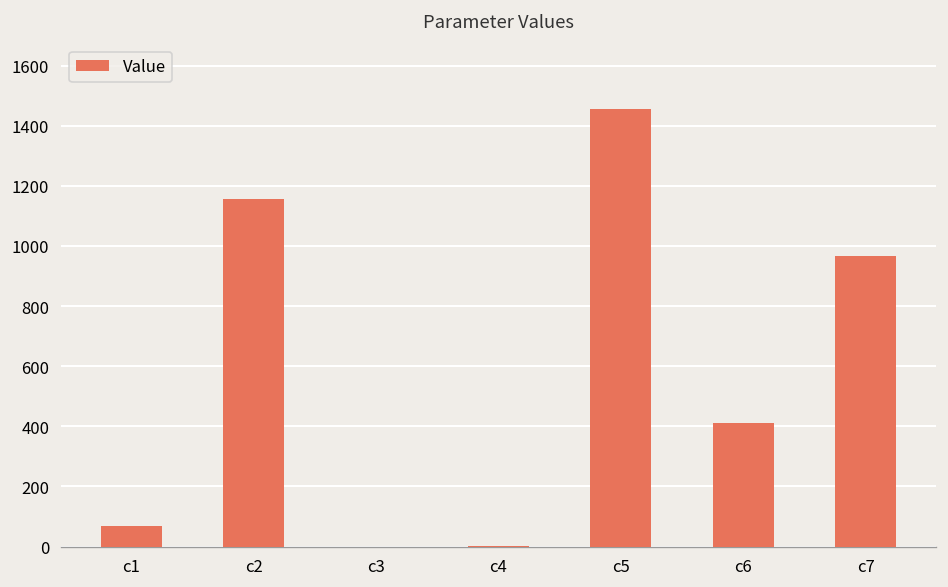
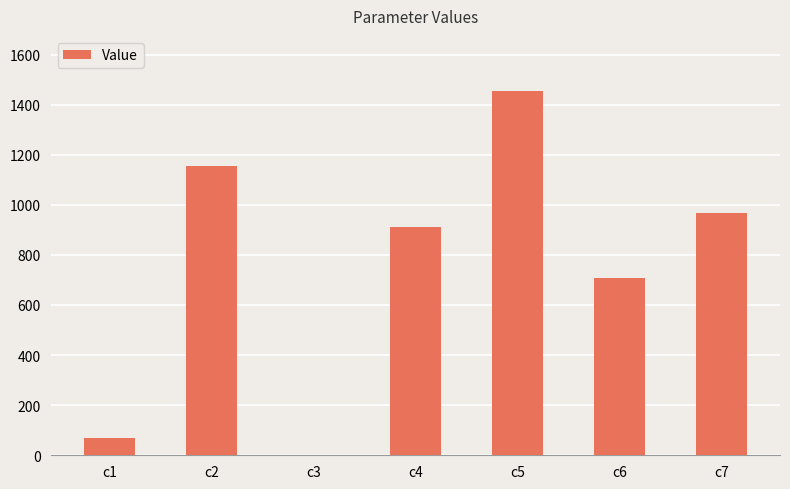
  {
    "c1": 70,
    "c2": 1160,
-   "c4": 0,
+   "c4": 910,
    "c5": 1460,
-   "c6": 410,
+   "c6": 710,
    "c7": 970
  }
